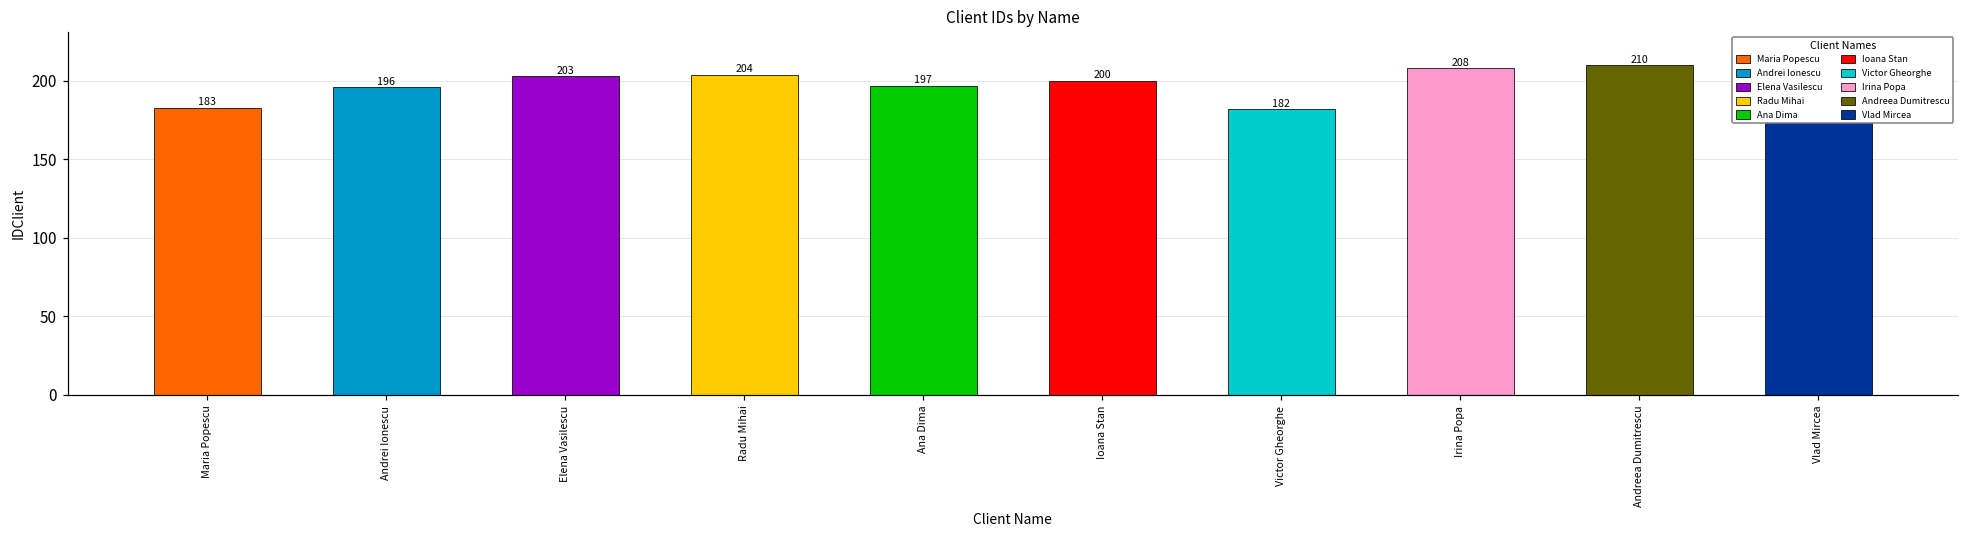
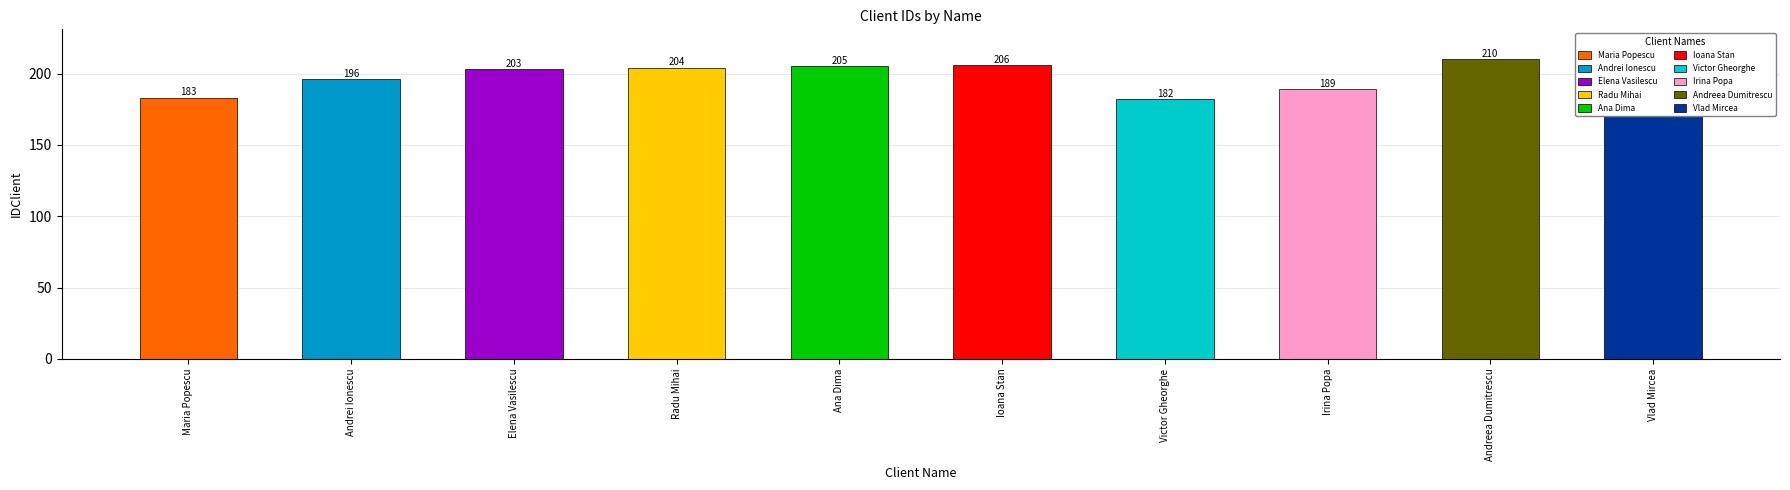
  {
    "Maria Popescu": 183,
    "Andrei Ionescu": 196,
    "Elena Vasilescu": 203,
    "Radu Mihai": 204,
-   "Ana Dima": 197,
-   "Ioana Stan": 200,
+   "Ana Dima": 205,
+   "Ioana Stan": 206,
    "Victor Gheorghe": 182,
-   "Irina Popa": 208,
+   "Irina Popa": 189,
    "Andreea Dumitrescu": 210
  }
